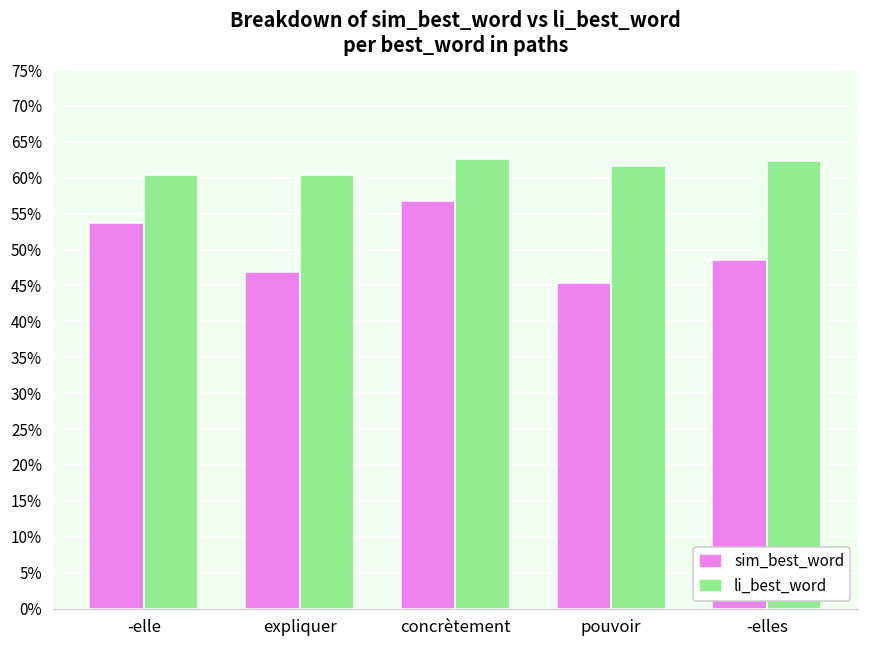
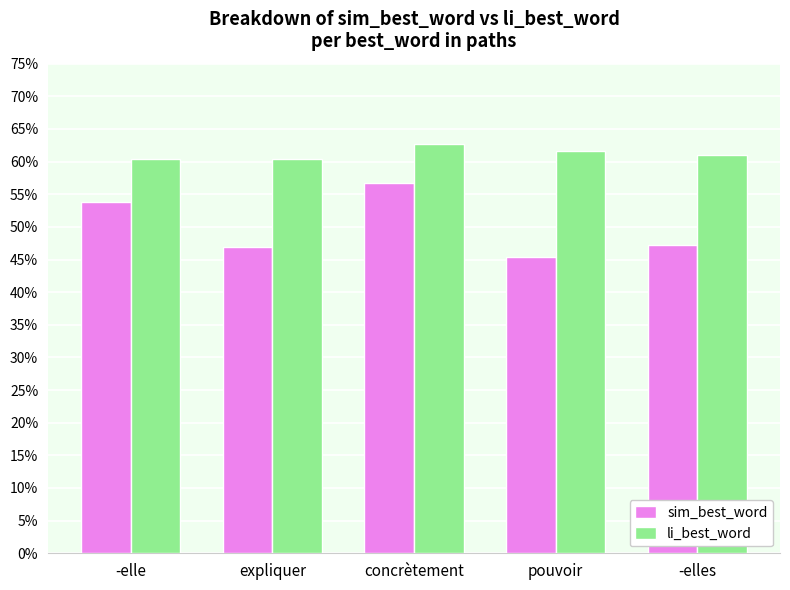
  {
    "sim_best_word": {
      "-elle": "54%",
      "expliquer": "47%",
      "concrètement": "57%",
      "pouvoir": "45%",
-     "-elles": "49%"
+     "-elles": "47%"
    },
    "li_best_word": {
      "-elle": "60%",
      "expliquer": "60%",
      "concrètement": "63%",
      "pouvoir": "62%",
-     "-elles": "62%"
+     "-elles": "61%"
    }
  }
